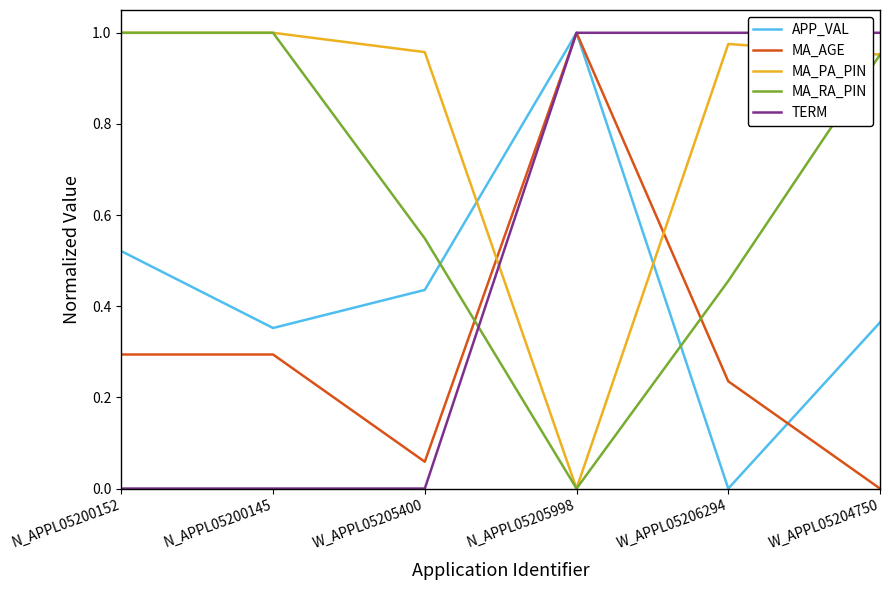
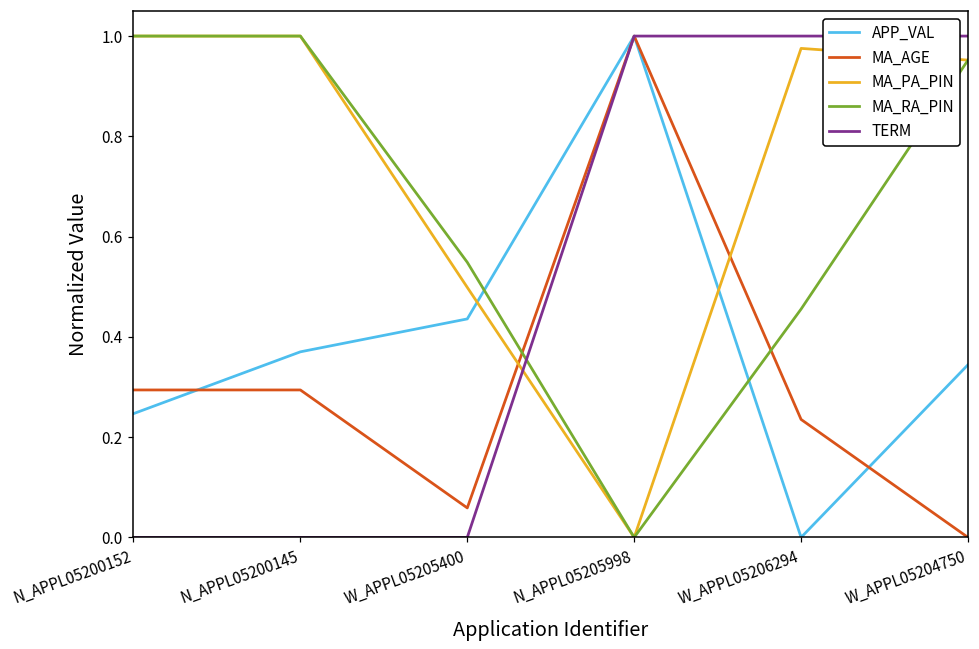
  {
    "APP_VAL": {
-     "N_APPL05200152": 0.52,
-     "N_APPL05200145": 0.35,
+     "N_APPL05200152": 0.25,
+     "N_APPL05200145": 0.37,
      "W_APPL05205400": 0.44,
      "W_APPL05206294": 0.00,
-     "W_APPL05204750": 0.36
+     "W_APPL05204750": 0.34
    },
    "MA_AGE": {
      "N_APPL05200152": 0.29,
      "N_APPL05200145": 0.29,
      "W_APPL05205400": 0.06,
      "W_APPL05206294": 0.24,
      "W_APPL05204750": 0.00
    },
    "MA_PA_PIN": {
-     "W_APPL05205400": 0.96,
+     "W_APPL05205400": 0.50,
      "W_APPL05206294": 0.98
    },
    "MA_RA_PIN": {
      "W_APPL05205400": 0.55,
      "W_APPL05206294": 0.46
    },
    "TERM": {
      "N_APPL05200152": 0.00,
      "N_APPL05200145": 0.00,
      "W_APPL05205400": 0.00,
      "W_APPL05206294": 1.00,
      "W_APPL05204750": 1.00
    }
  }
